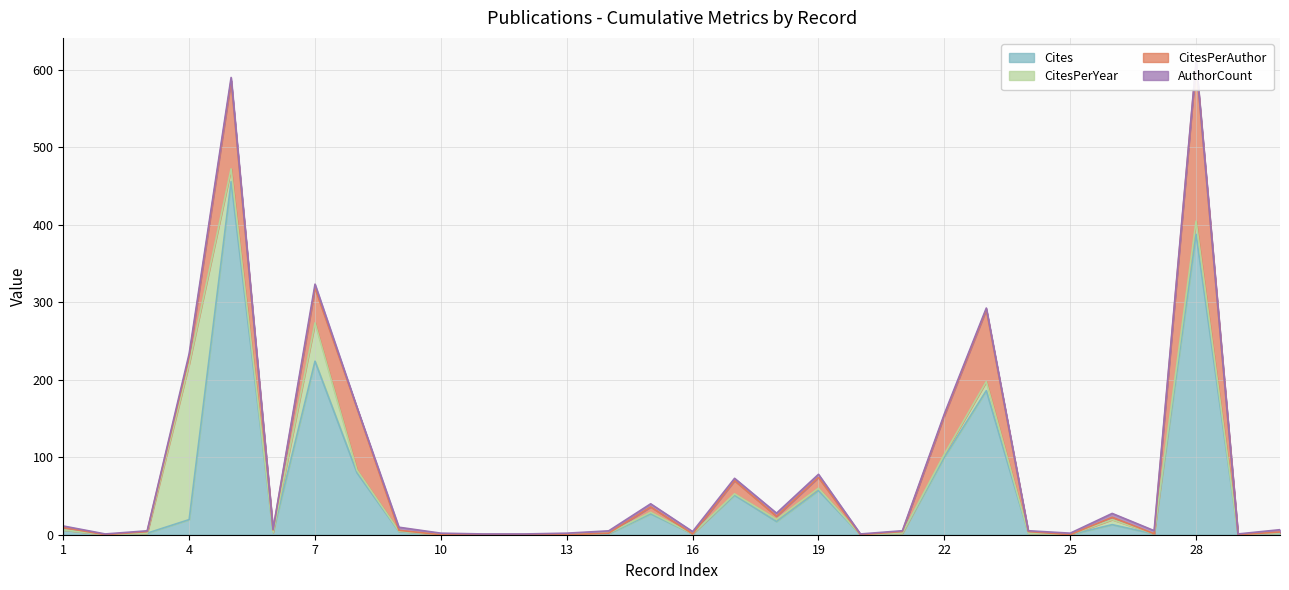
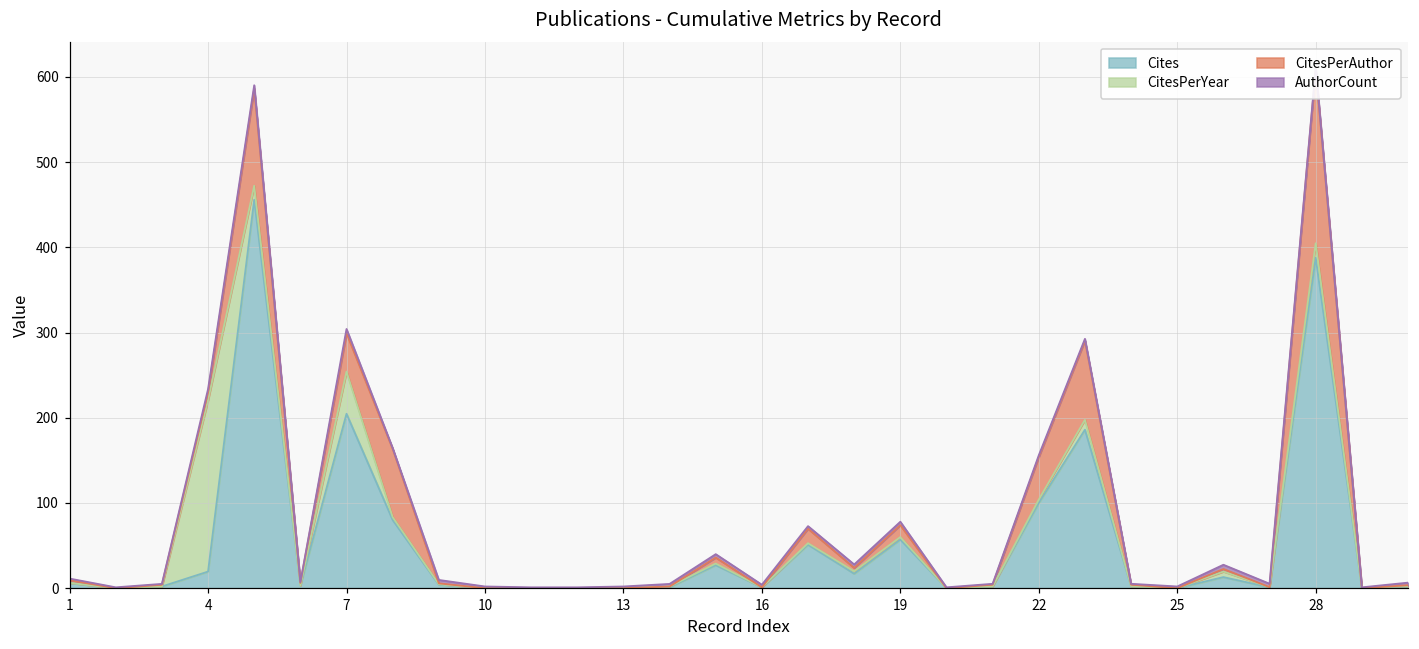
  {
    "Cites": {
      "4": 20,
-     "7": 220,
+     "7": 200,
      "22": 100,
      "28": 390
    },
    "CitesPerYear": {
      "4": 200,
      "7": 50,
      "22": 0,
      "28": 20
    },
    "CitesPerAuthor": {
      "4": 10,
      "7": 50,
      "19": 10
    },
    "AuthorCount": {
      "4": 0,
      "7": 10,
      "19": 0
    }
  }
